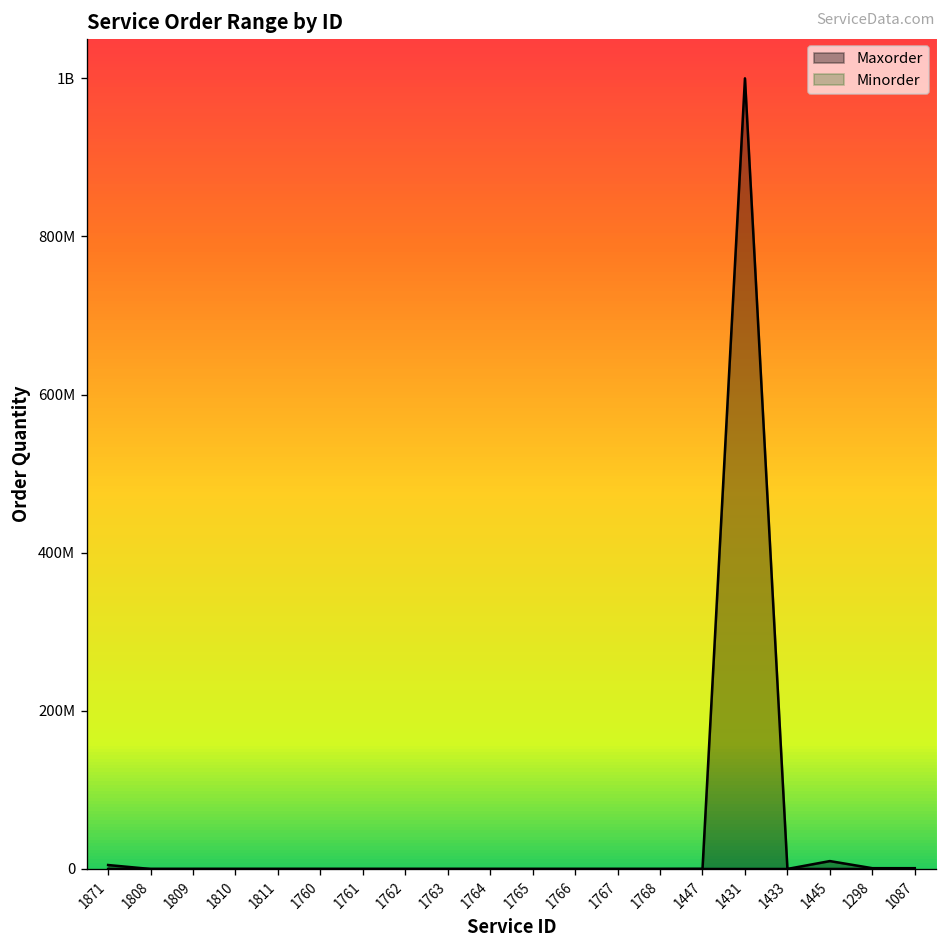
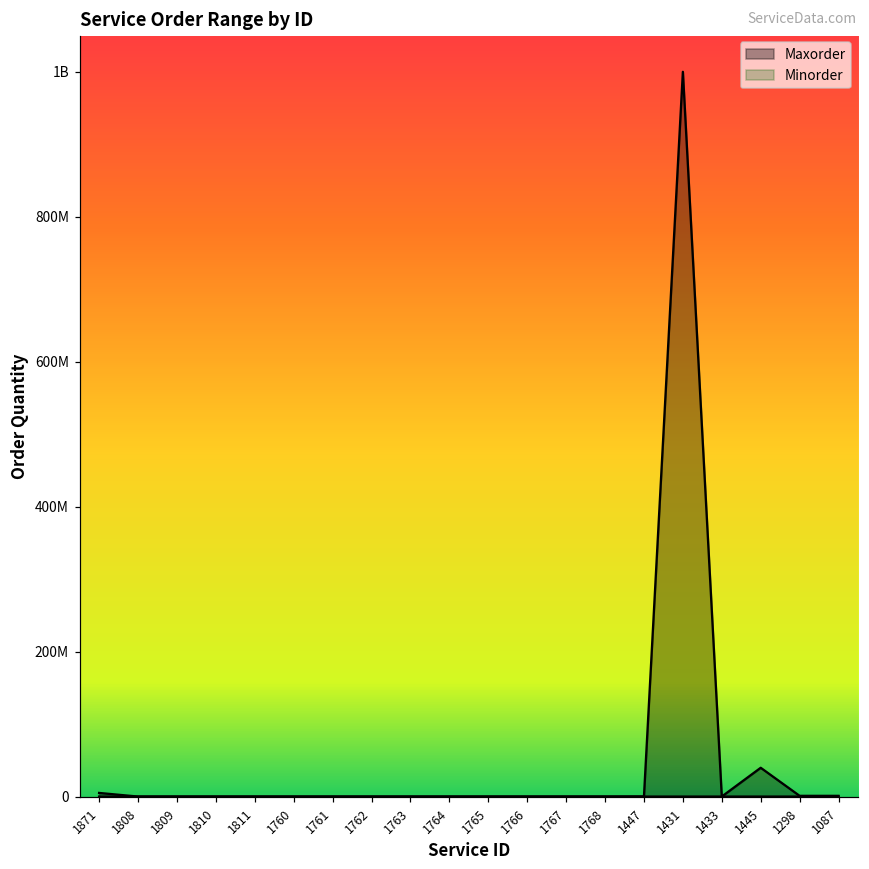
  {
    "Maxorder": {
      "1871": 10000000,
      "1431": 1000000000,
-     "1445": 10000000
+     "1445": 40000000
    },
    "Minorder": {
      "1871": 0,
      "1431": 0,
      "1445": 0
    }
  }
